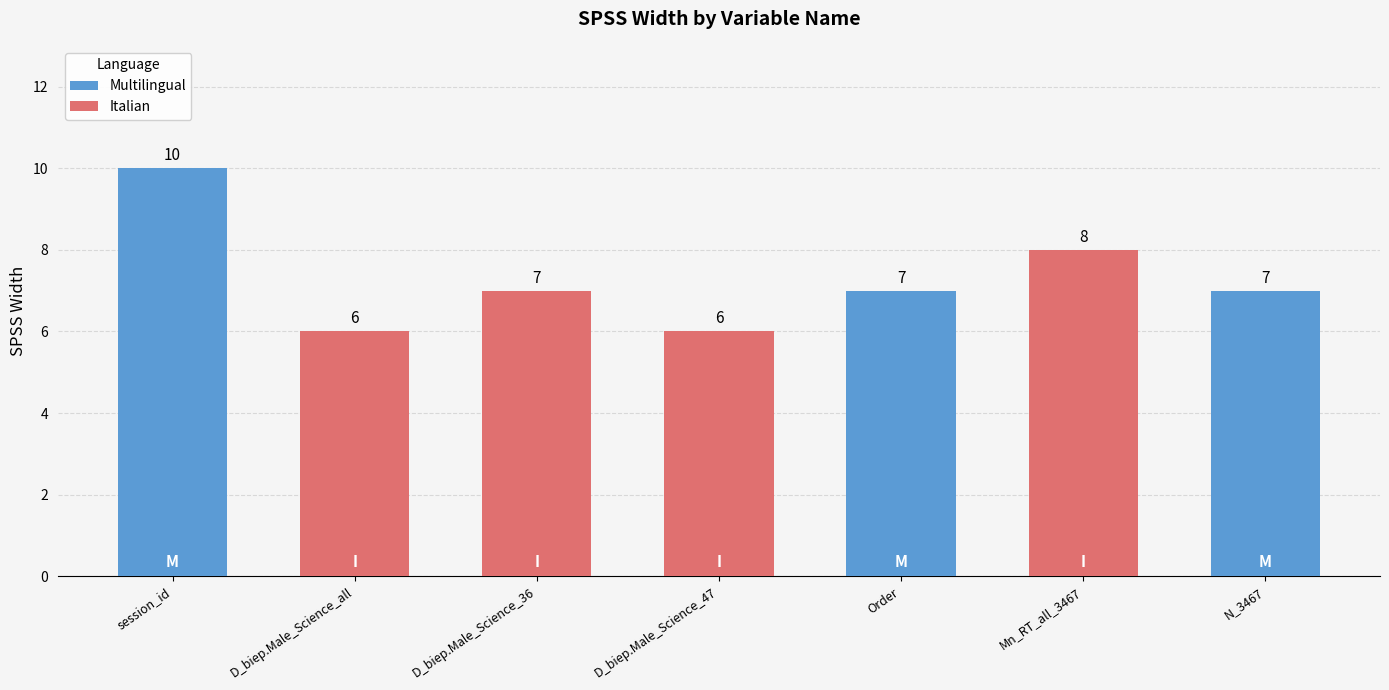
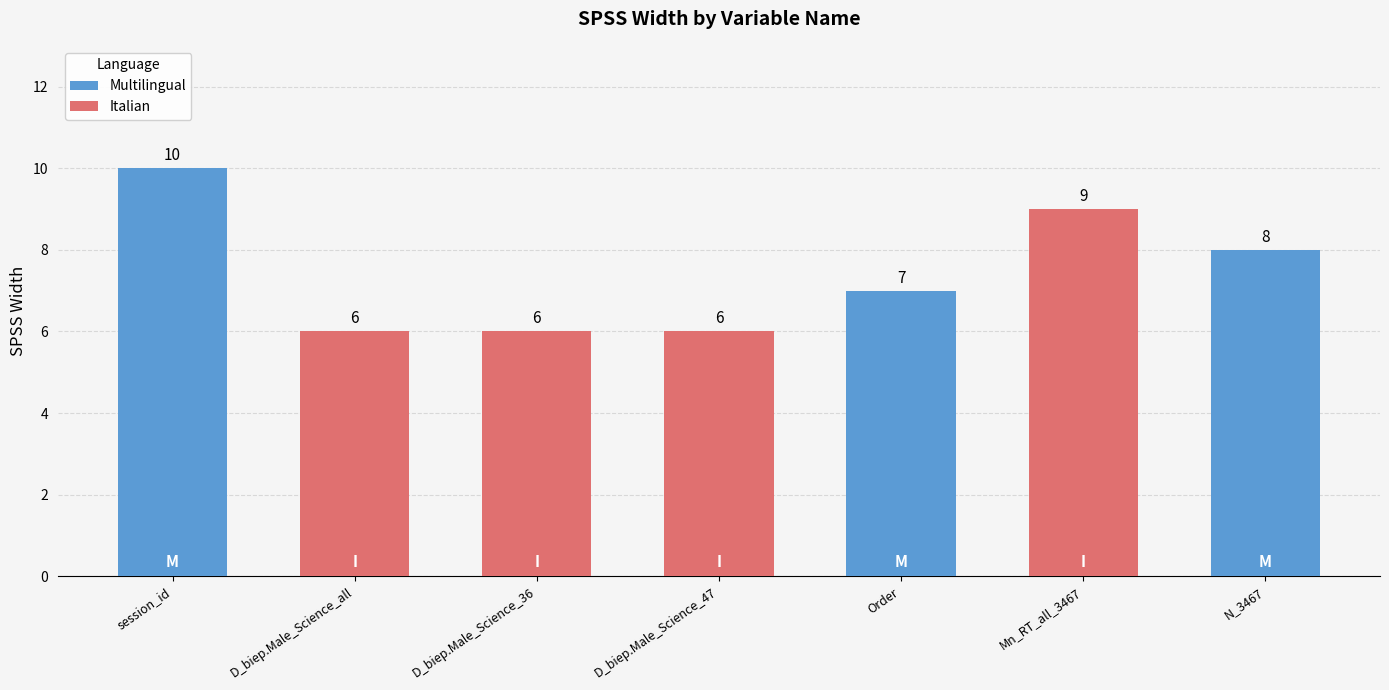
  {
    "Multilingual": {
      "session_id": 10,
      "Order": 7,
-     "N_3467": 7
+     "N_3467": 8
    },
    "Italian": {
      "D_biep.Male_Science_all": 6,
-     "D_biep.Male_Science_36": 7,
+     "D_biep.Male_Science_36": 6,
      "D_biep.Male_Science_47": 6,
-     "Mn_RT_all_3467": 8
+     "Mn_RT_all_3467": 9
    }
  }
